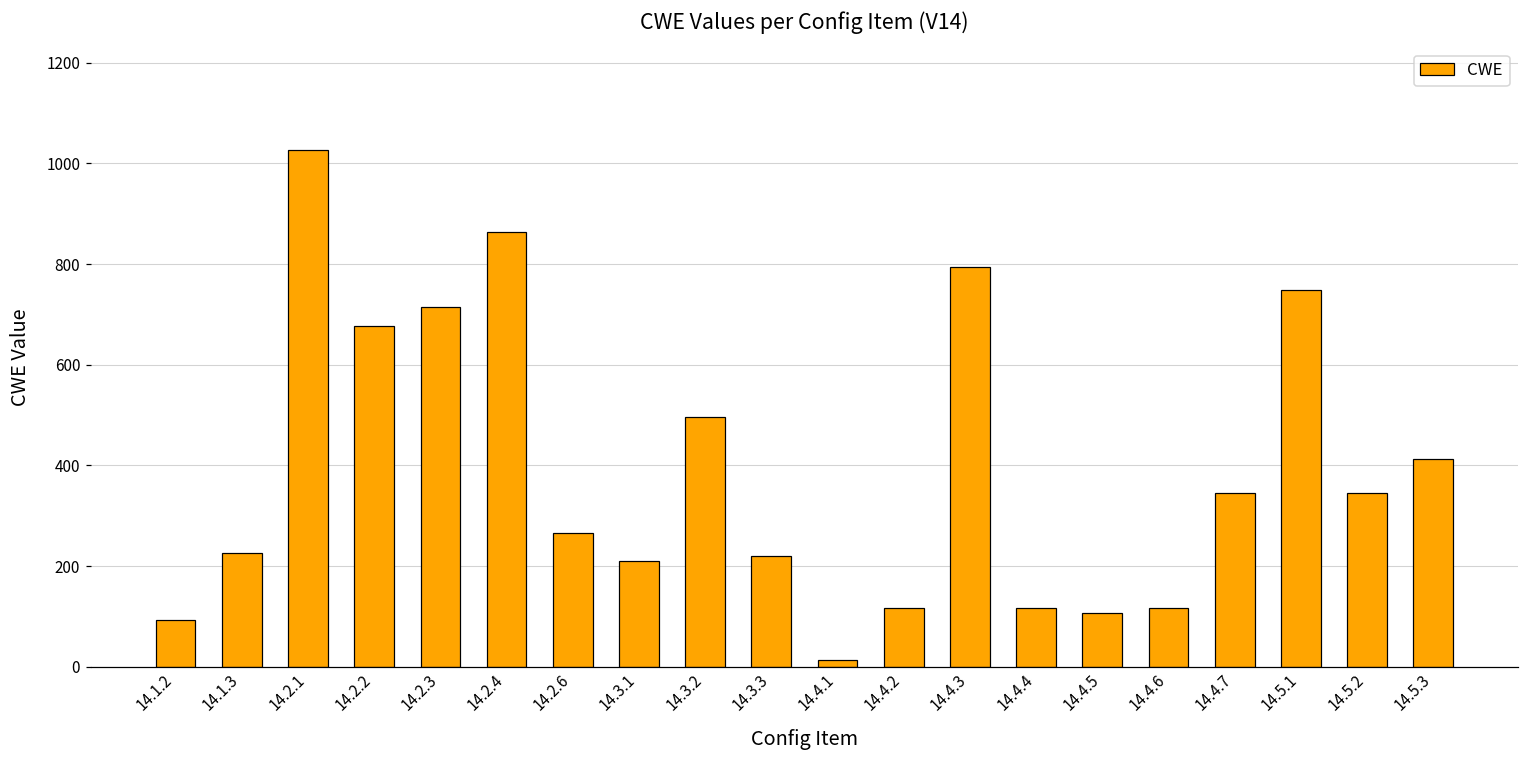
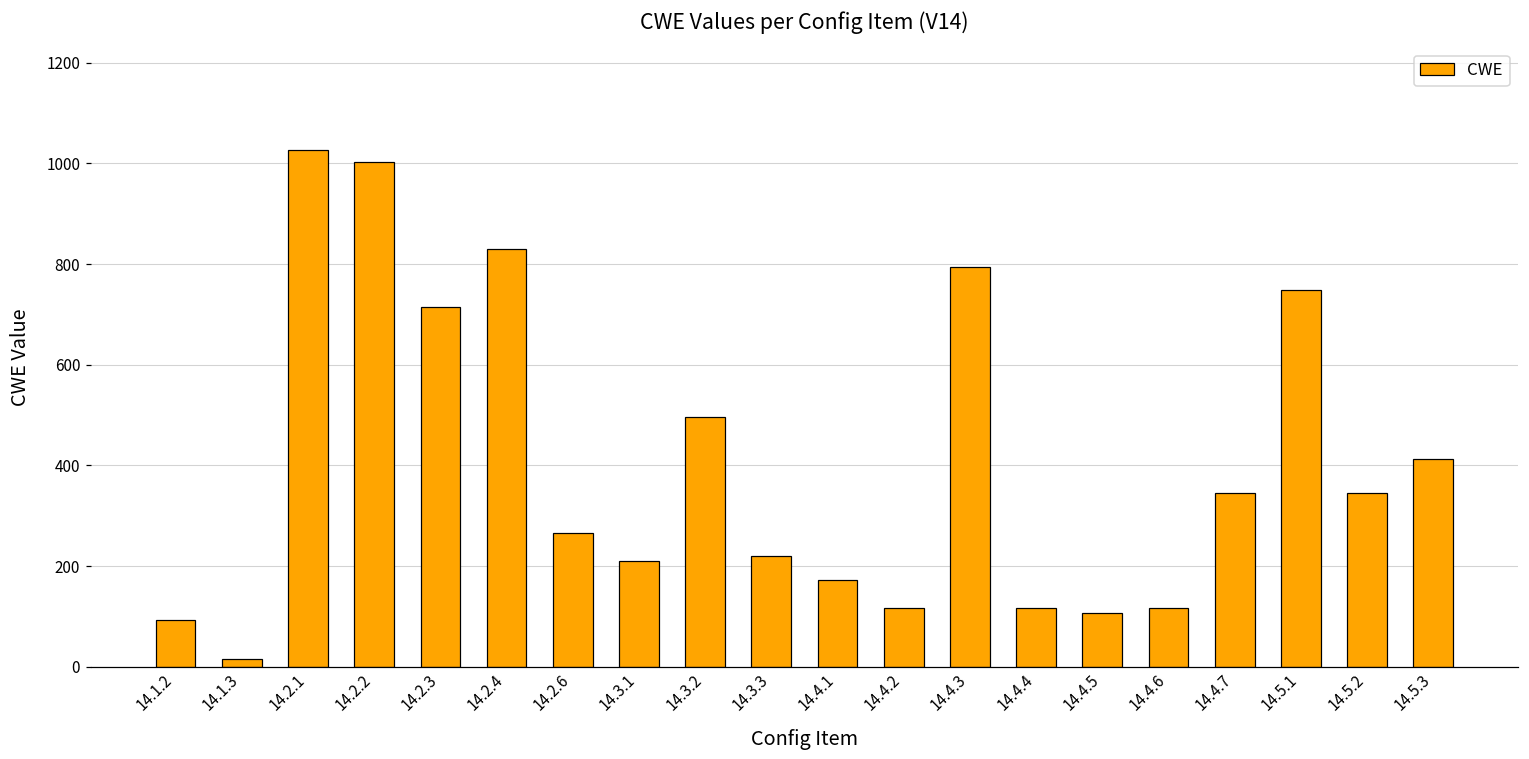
  {
    "14.1.2": 90,
-   "14.1.3": 230,
+   "14.1.3": 20,
    "14.2.1": 1030,
-   "14.2.2": 680,
+   "14.2.2": 1000,
    "14.2.3": 710,
-   "14.2.4": 860,
+   "14.2.4": 830,
    "14.2.6": 270,
    "14.3.1": 210,
    "14.3.2": 500,
    "14.3.3": 220,
-   "14.4.1": 10,
+   "14.4.1": 170,
    "14.4.2": 120,
    "14.4.3": 790,
    "14.4.4": 120,
    "14.4.5": 110,
    "14.4.6": 120,
    "14.4.7": 350,
    "14.5.1": 750,
    "14.5.2": 350,
    "14.5.3": 410
  }
